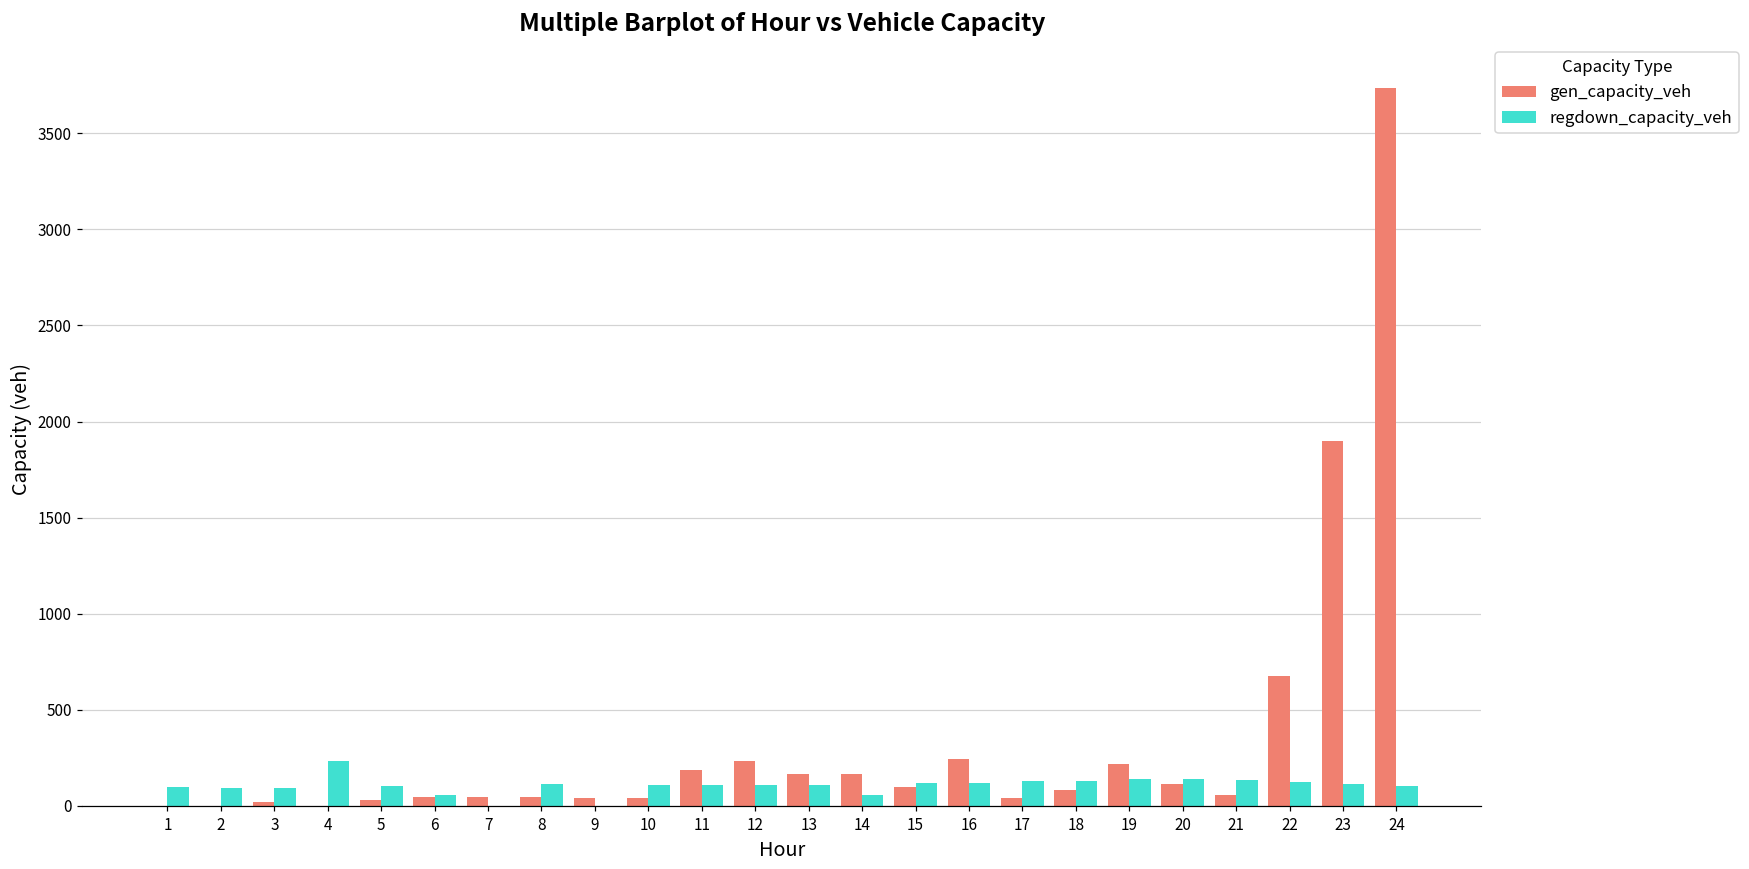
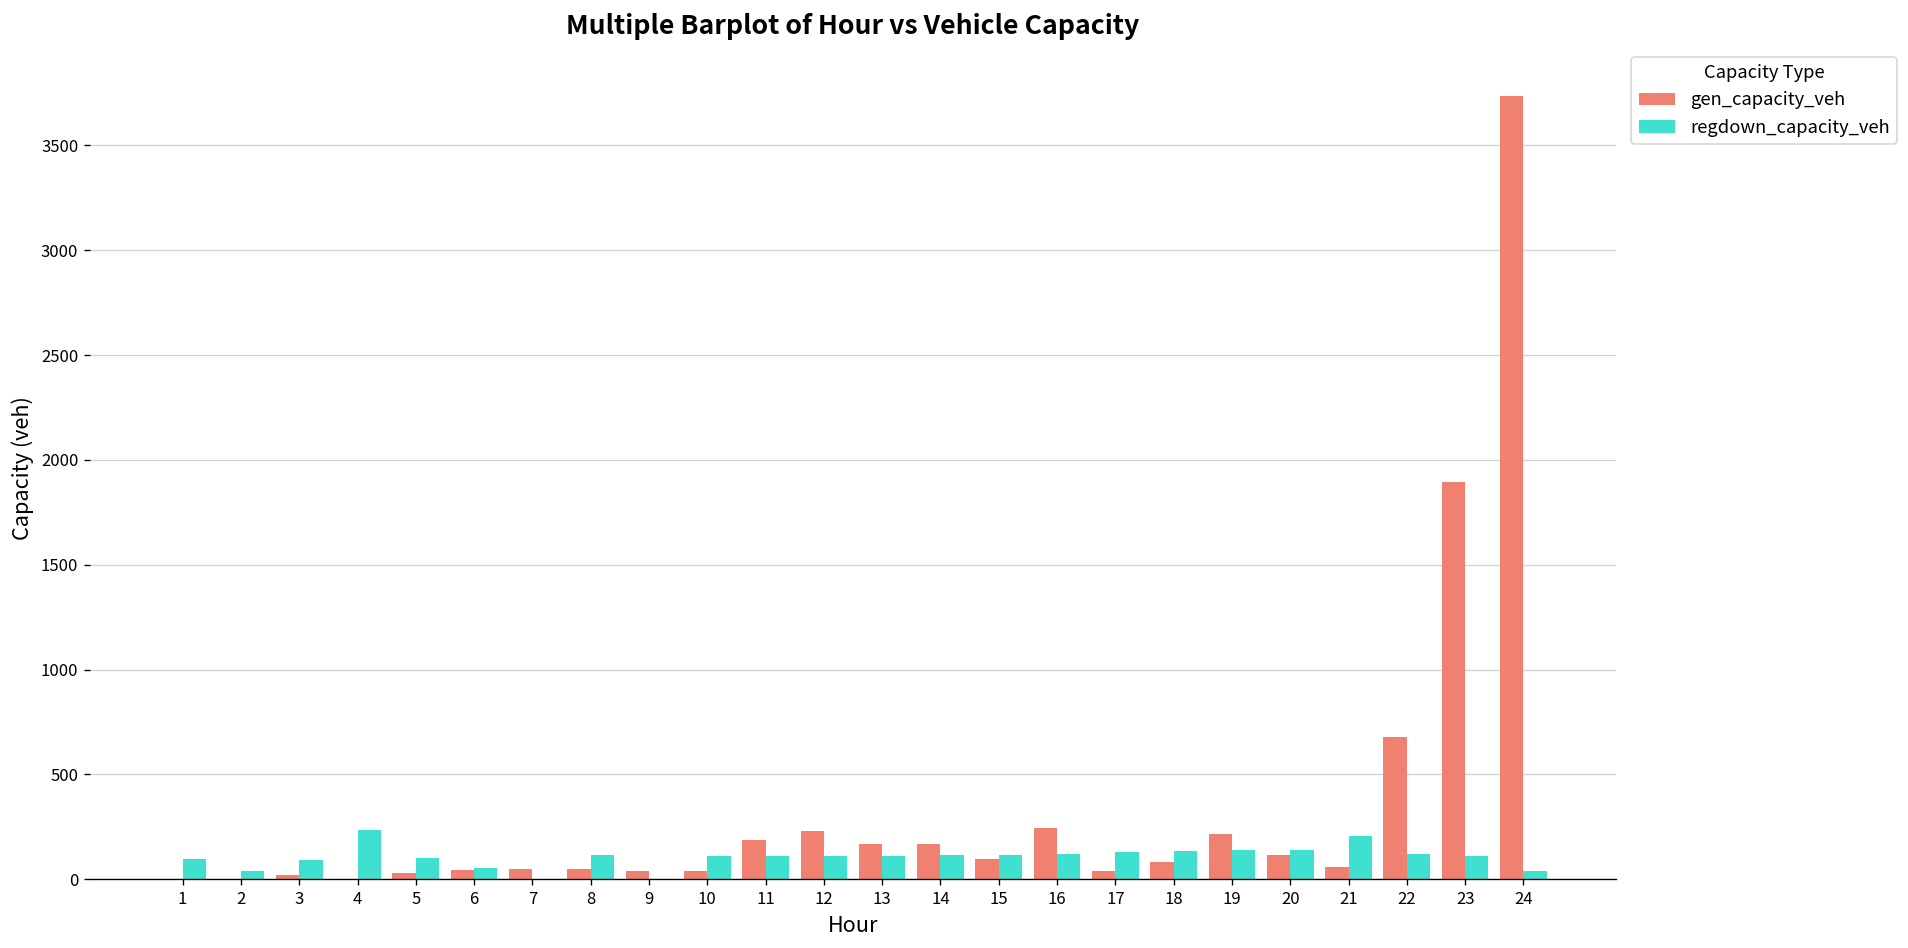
  {
    "gen_capacity_veh": {
      "1": 0,
      "2": 0,
      "3": 20,
      "4": 0,
      "5": 30,
      "6": 40,
      "7": 50,
      "8": 50,
      "9": 40,
      "10": 40,
      "11": 190,
      "12": 230,
      "13": 170,
      "14": 170,
      "15": 100,
      "16": 240,
      "17": 40,
      "18": 80,
      "19": 220,
      "20": 110,
      "21": 60,
      "22": 680,
      "23": 1900,
      "24": 3730
    },
    "regdown_capacity_veh": {
      "1": 100,
-     "2": 90,
+     "2": 40,
      "3": 90,
      "4": 230,
      "5": 100,
      "6": 60,
      "7": 0,
      "8": 110,
      "9": 0,
      "10": 110,
      "11": 110,
      "12": 110,
      "13": 110,
-     "14": 60,
+     "14": 110,
      "15": 120,
      "16": 120,
      "17": 130,
      "18": 130,
      "19": 140,
      "20": 140,
-     "21": 130,
+     "21": 210,
      "22": 120,
      "23": 110,
-     "24": 110
+     "24": 40
    }
  }
